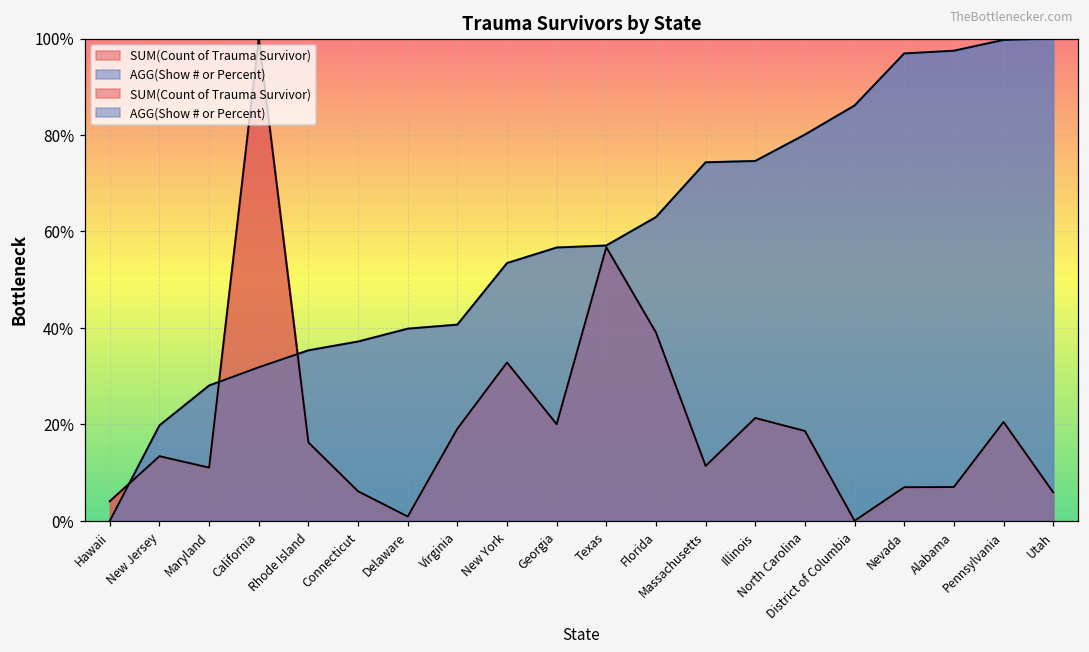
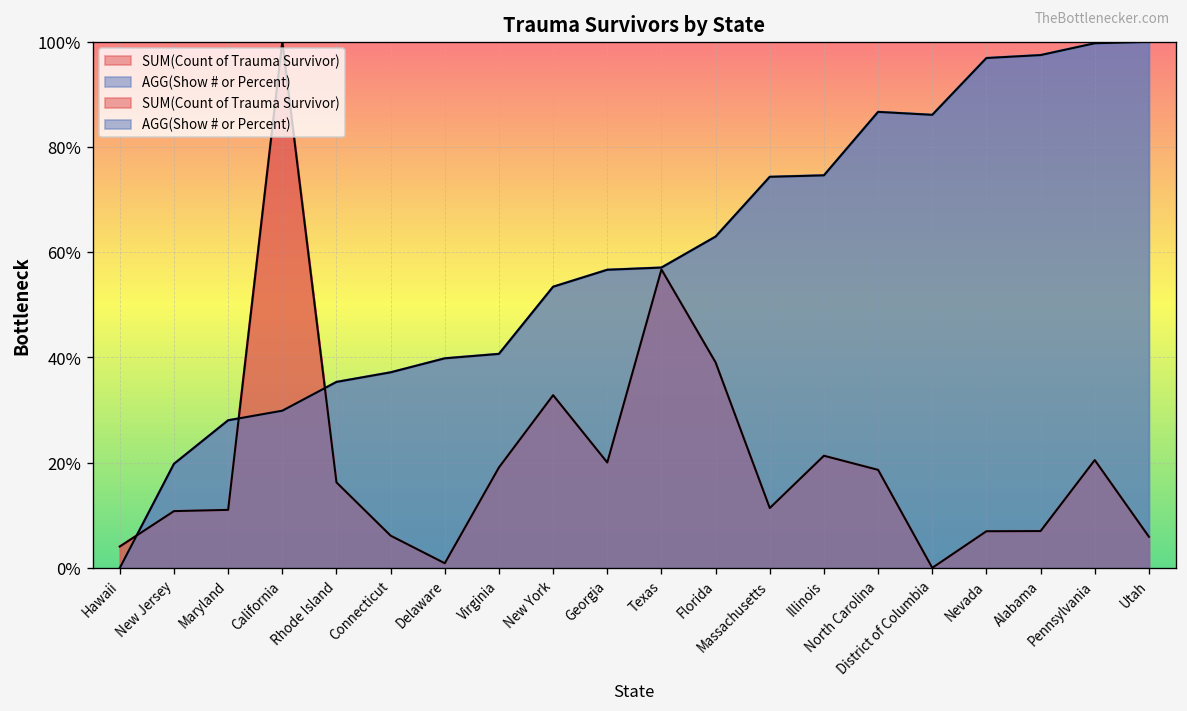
  {
    "SUM(Count of Trauma Survivor)": {
      "Hawaii": "4%",
-     "New Jersey": "13%",
+     "New Jersey": "11%",
      "Maryland": "11%",
      "California": "100%",
      "Rhode Island": "16%",
      "Connecticut": "6%",
      "Delaware": "1%",
      "Virginia": "19%",
      "New York": "33%",
      "Georgia": "20%",
      "Florida": "39%",
      "Massachusetts": "11%",
      "Illinois": "21%",
      "North Carolina": "19%",
      "District of Columbia": "0%",
      "Nevada": "7%",
      "Alabama": "7%",
      "Pennsylvania": "20%",
      "Utah": "6%"
    },
    "AGG(Show # or Percent)": {
      "Hawaii": "0%",
      "New Jersey": "20%",
      "Maryland": "28%",
-     "California": "32%",
+     "California": "30%",
      "Rhode Island": "35%",
      "Connecticut": "37%",
      "Delaware": "40%",
      "Virginia": "41%",
      "New York": "53%",
      "Georgia": "57%",
      "Florida": "63%",
      "Massachusetts": "74%",
      "Illinois": "75%",
-     "North Carolina": "80%",
+     "North Carolina": "87%",
      "District of Columbia": "86%",
      "Nevada": "97%",
      "Alabama": "97%",
      "Pennsylvania": "100%",
      "Utah": "100%"
    }
  }
